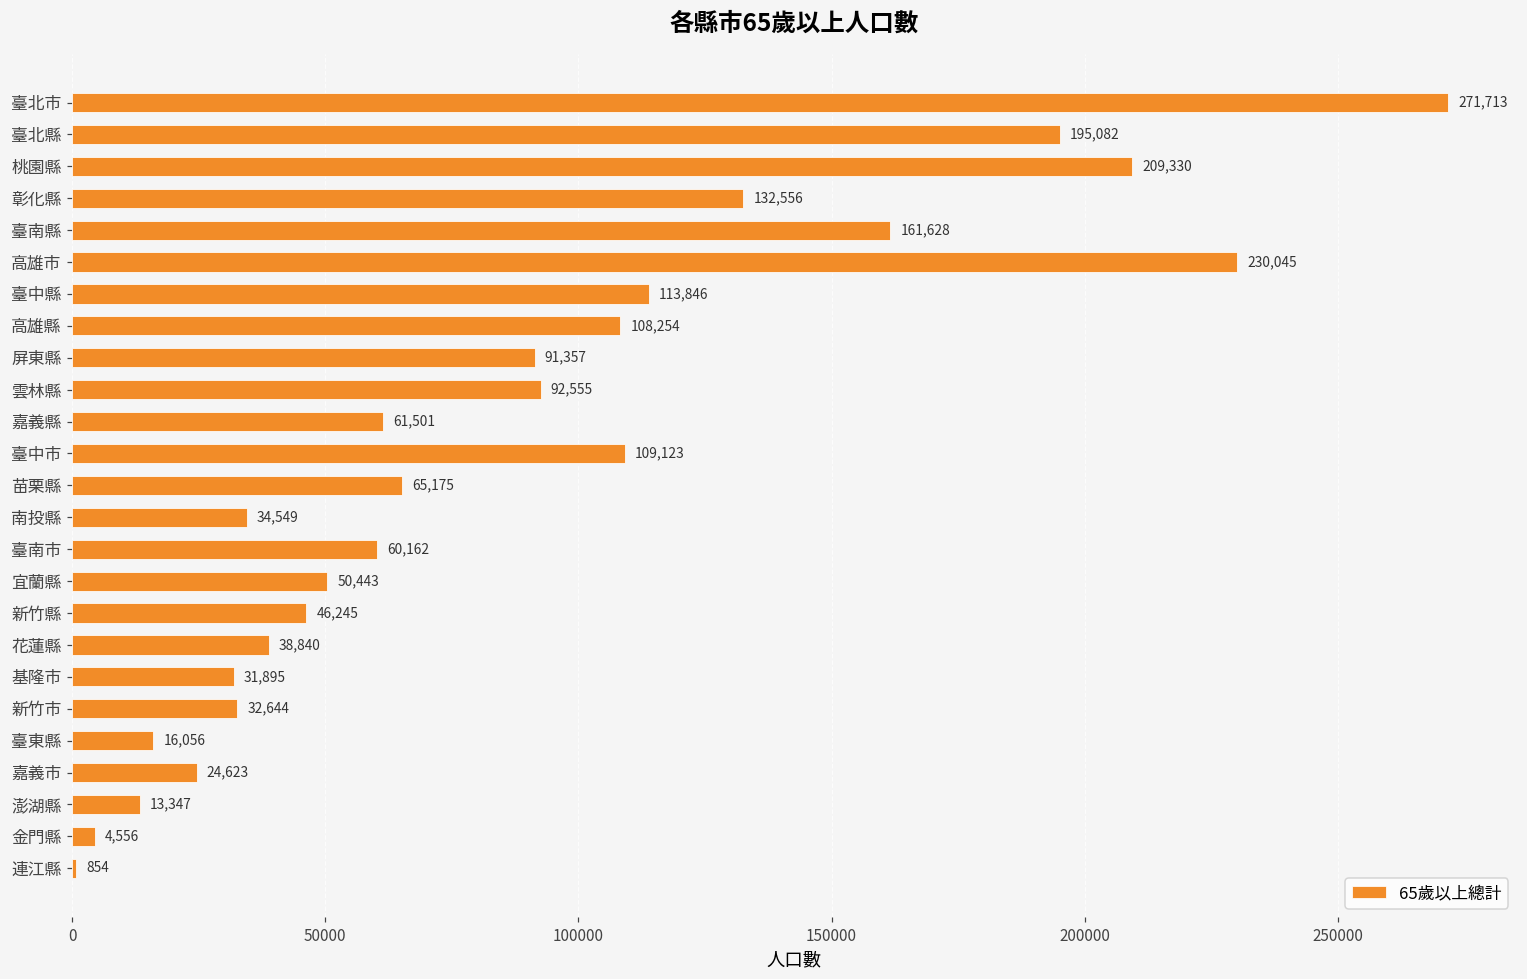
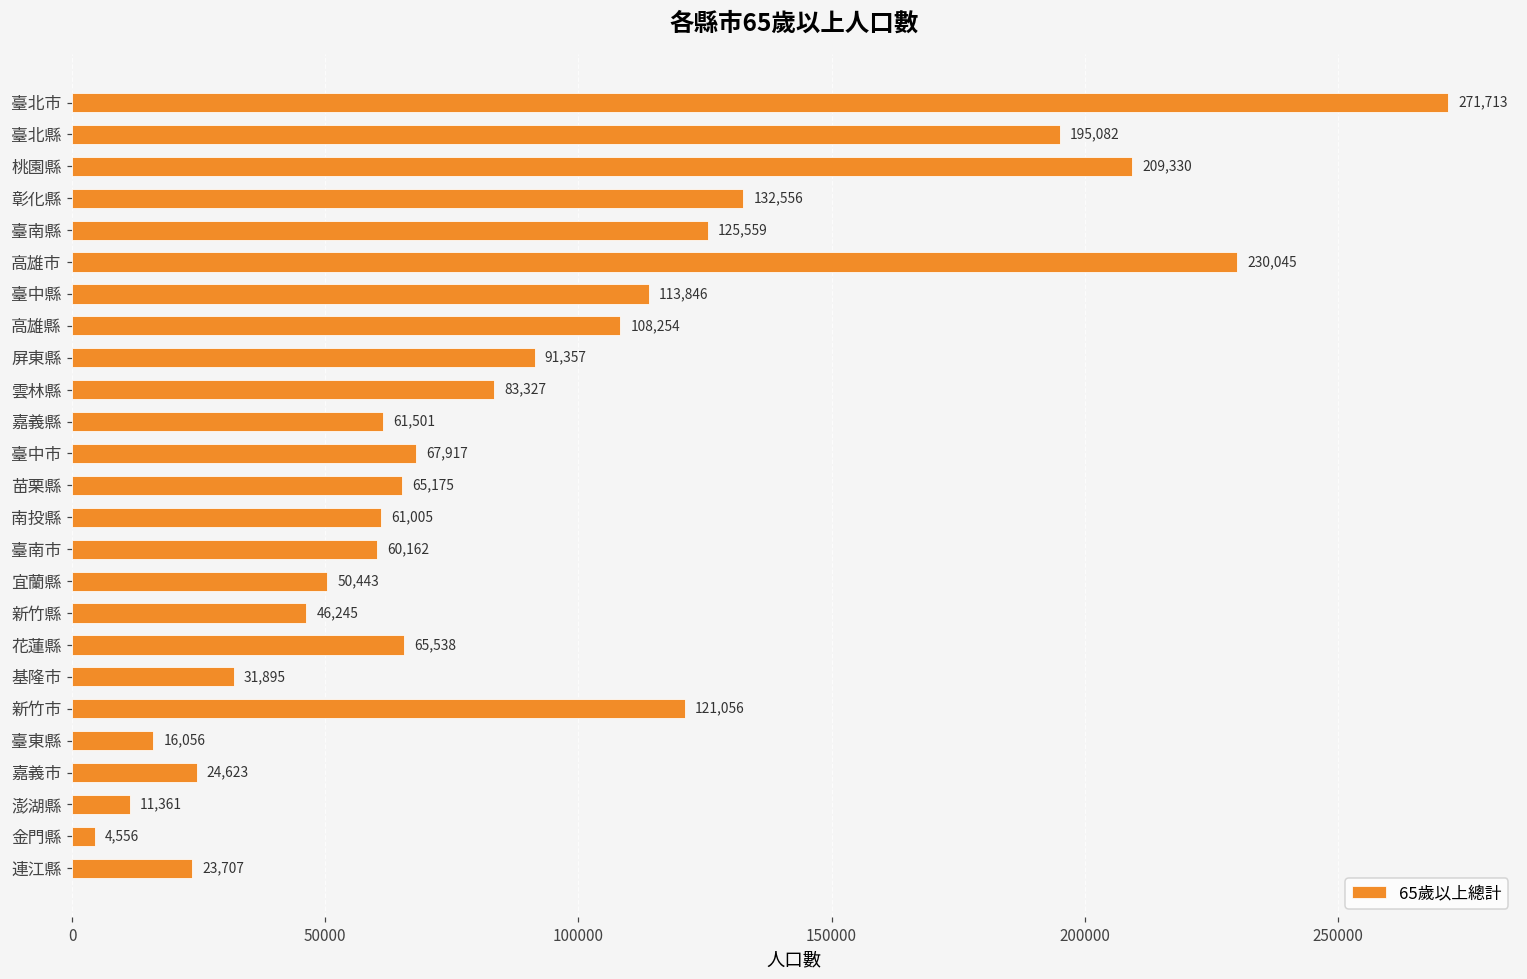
  {
    "臺北市": "271,713",
    "臺北縣": "195,082",
    "桃園縣": "209,330",
    "彰化縣": "132,556",
-   "臺南縣": "161,628",
+   "臺南縣": "125,559",
    "高雄市": "230,045",
    "臺中縣": "113,846",
    "高雄縣": "108,254",
    "屏東縣": "91,357",
-   "雲林縣": "92,555",
+   "雲林縣": "83,327",
    "嘉義縣": "61,501",
-   "臺中市": "109,123",
+   "臺中市": "67,917",
    "苗栗縣": "65,175",
-   "南投縣": "34,549",
+   "南投縣": "61,005",
    "臺南市": "60,162",
    "宜蘭縣": "50,443",
    "新竹縣": "46,245",
-   "花蓮縣": "38,840",
+   "花蓮縣": "65,538",
    "基隆市": "31,895",
-   "新竹市": "32,644",
+   "新竹市": "121,056",
    "臺東縣": "16,056",
    "嘉義市": "24,623",
-   "澎湖縣": "13,347",
+   "澎湖縣": "11,361",
    "金門縣": "4,556",
-   "連江縣": "854"
+   "連江縣": "23,707"
  }
